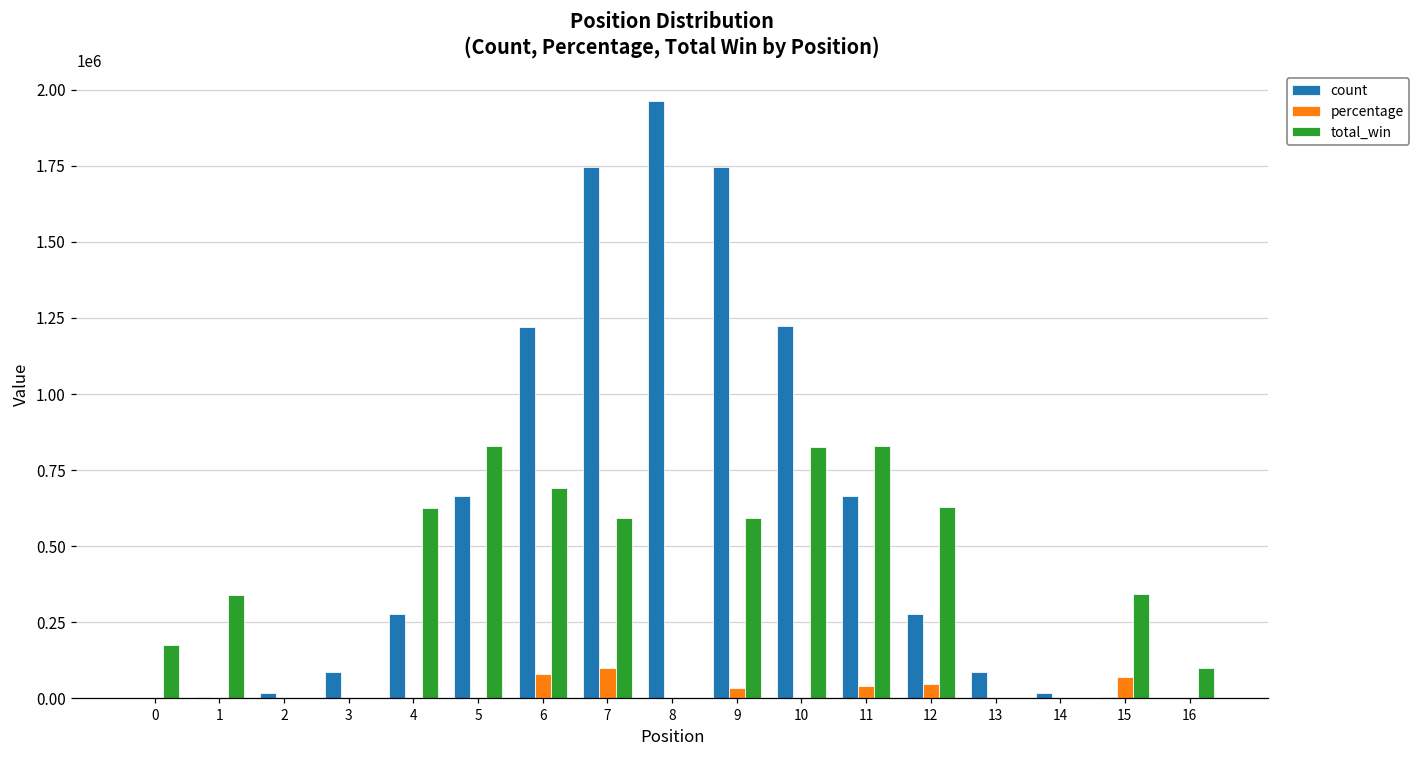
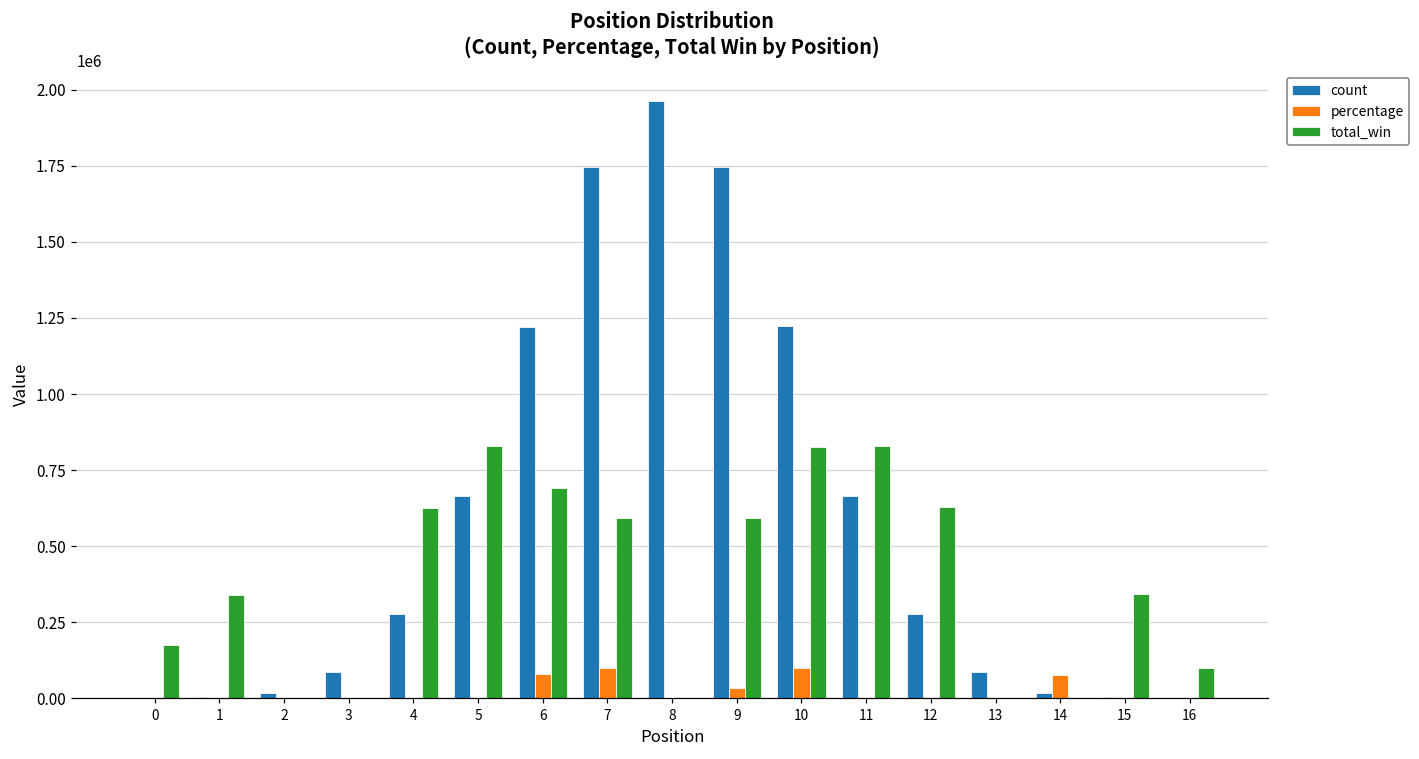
  {
    "count": {
      "2": 20000,
      "3": 90000,
      "4": 280000,
      "5": 670000,
      "6": 1220000,
      "7": 1750000,
      "8": 1960000,
      "9": 1750000,
      "10": 1220000,
      "11": 670000,
      "12": 280000,
      "13": 90000,
      "14": 20000
    },
    "percentage": {
      "6": 80000,
      "7": 100000,
      "9": 30000,
-     "10": 0,
-     "11": 40000,
-     "12": 50000,
-     "14": 0,
-     "15": 70000
+     "10": 100000,
+     "11": 0,
+     "12": 0,
+     "14": 70000,
+     "15": 0
    },
    "total_win": {
      "0": 180000,
      "1": 340000,
      "2": 0,
      "3": 0,
      "4": 630000,
      "5": 830000,
      "6": 690000,
      "7": 590000,
      "8": 0,
      "9": 590000,
      "10": 830000,
      "11": 830000,
      "12": 630000,
      "13": 0,
      "14": 0,
      "15": 340000,
      "16": 100000
    }
  }
